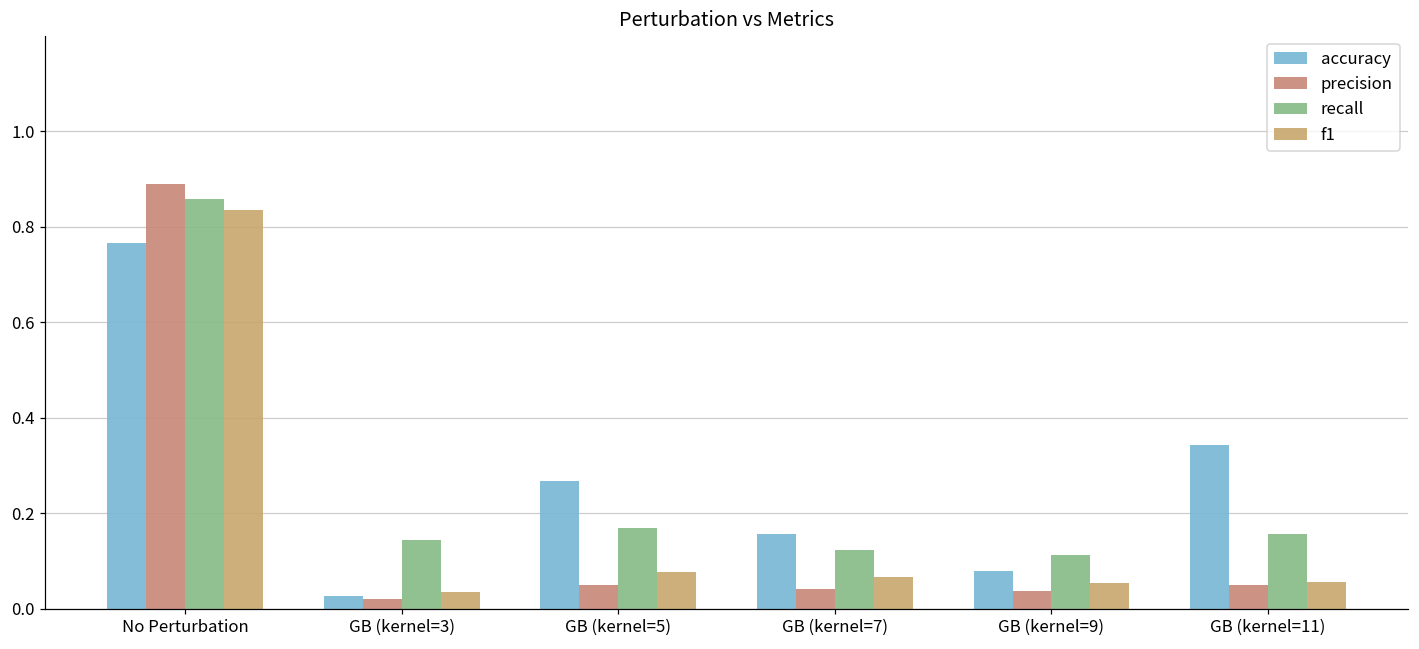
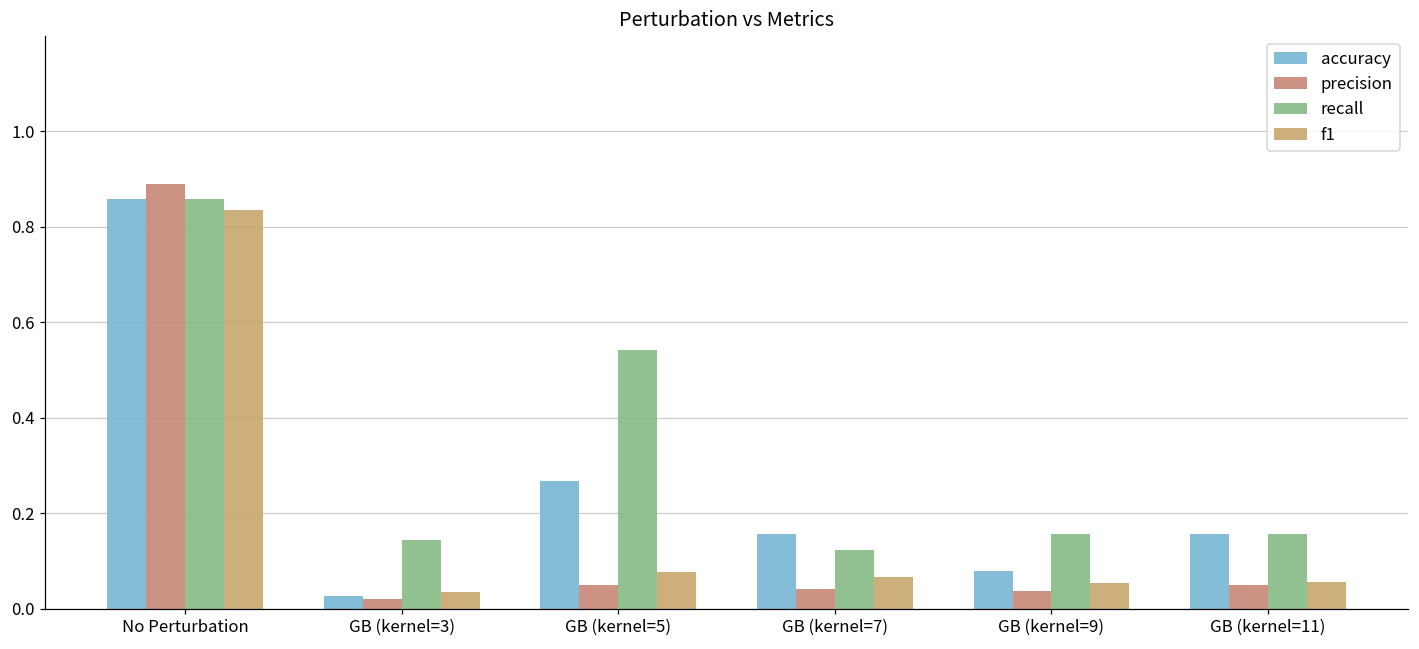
  {
    "accuracy": {
-     "No Perturbation": 0.77,
+     "No Perturbation": 0.86,
      "GB (kernel=3)": 0.03,
      "GB (kernel=5)": 0.27,
      "GB (kernel=7)": 0.16,
      "GB (kernel=9)": 0.08,
-     "GB (kernel=11)": 0.34
+     "GB (kernel=11)": 0.16
    },
    "recall": {
      "No Perturbation": 0.86,
      "GB (kernel=3)": 0.14,
-     "GB (kernel=5)": 0.17,
+     "GB (kernel=5)": 0.54,
      "GB (kernel=7)": 0.12,
-     "GB (kernel=9)": 0.11,
+     "GB (kernel=9)": 0.16,
      "GB (kernel=11)": 0.16
    }
  }
